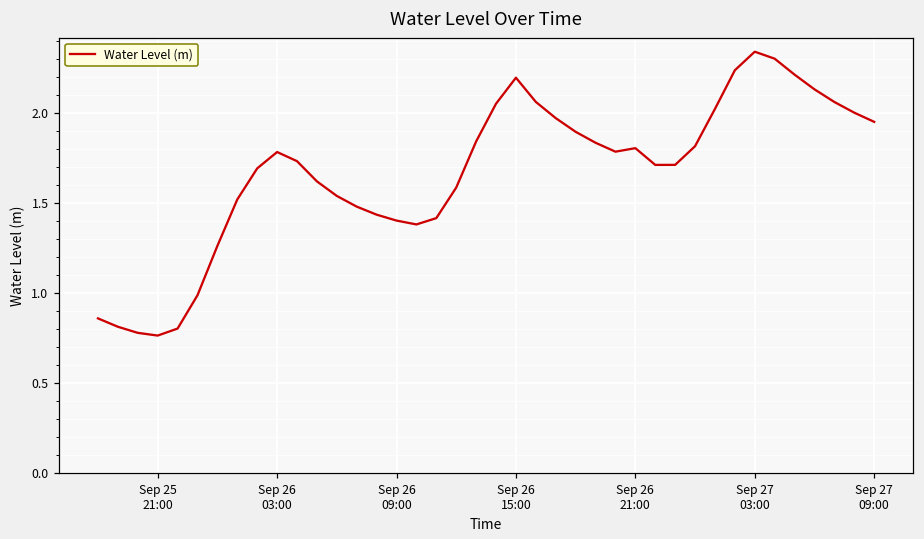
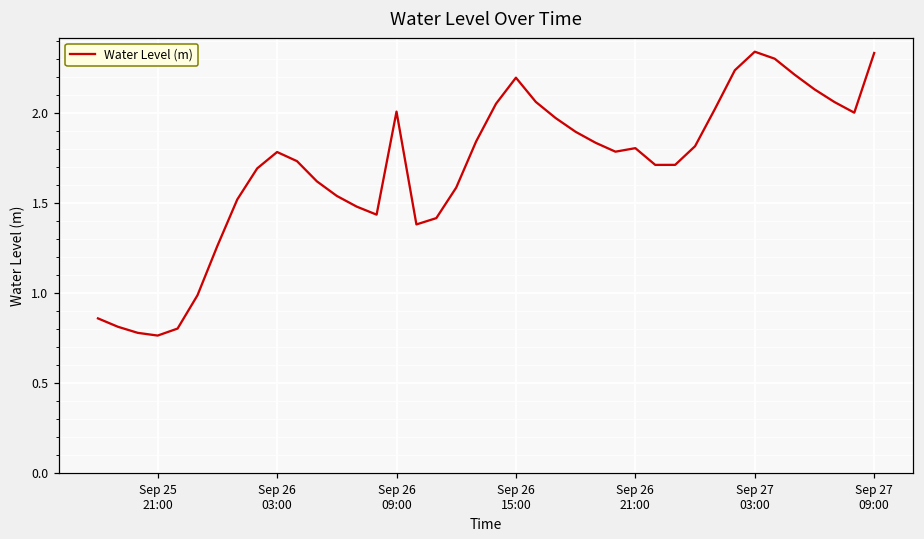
  {
    "Sep 25 21:00": 0.76,
    "Sep 26 03:00": 1.78,
-   "Sep 26 09:00": 1.40,
+   "Sep 26 09:00": 2.01,
    "Sep 26 15:00": 2.20,
    "Sep 26 21:00": 1.81,
    "Sep 27 03:00": 2.34,
-   "Sep 27 09:00": 1.95
+   "Sep 27 09:00": 2.34
  }
